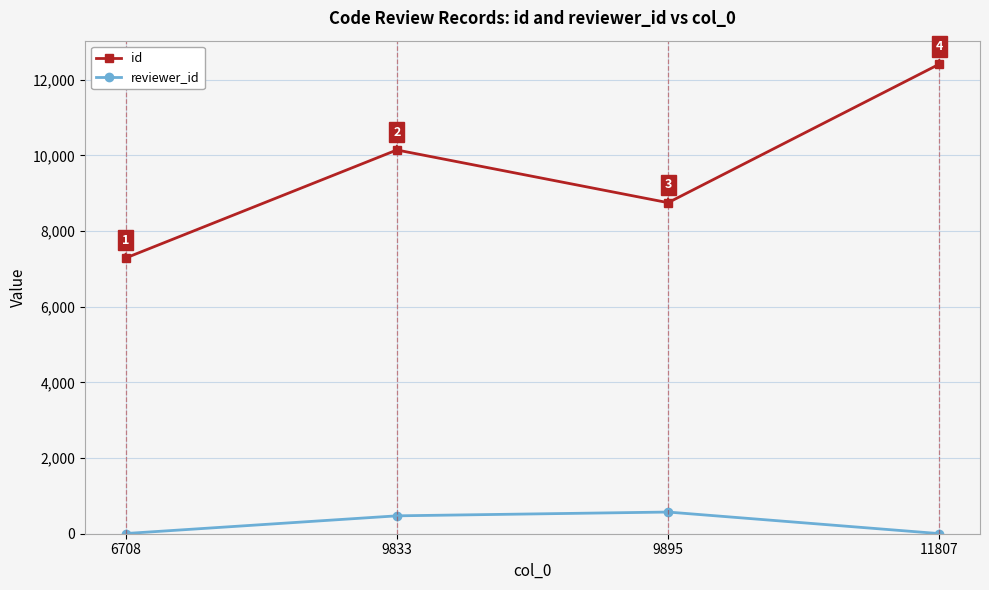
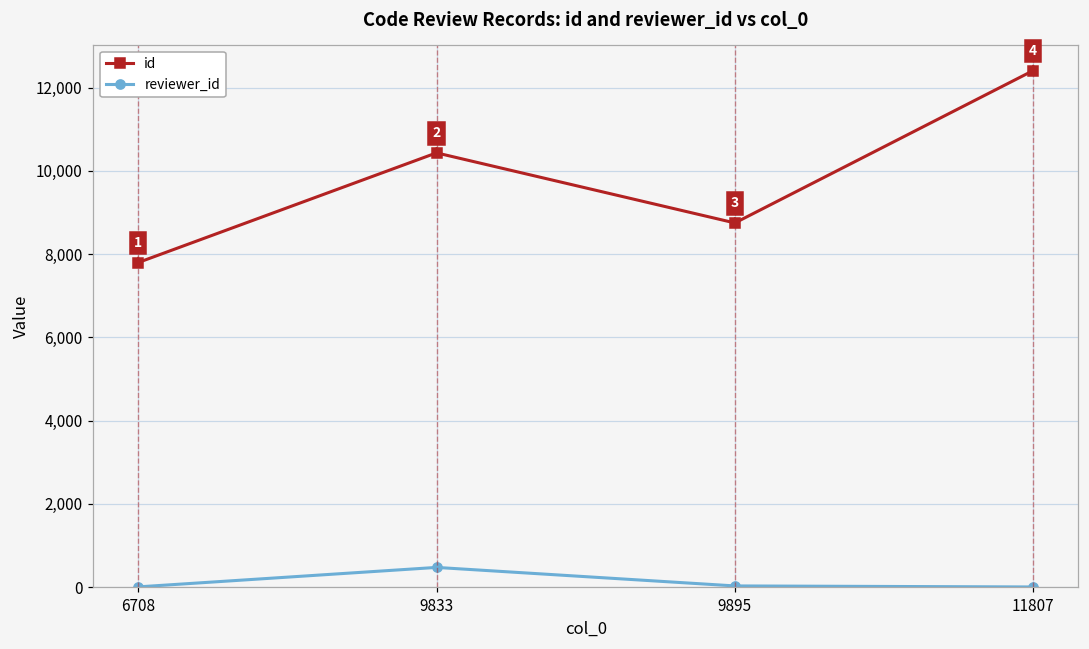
  {
    "id": {
-     "6708": "7,300",
-     "9833": "10,100"
+     "6708": "7,800",
+     "9833": "10,400"
    },
    "reviewer_id": {
      "6708": "0",
      "9833": "500",
-     "9895": "600",
+     "9895": "0",
      "11807": "0"
    }
  }
